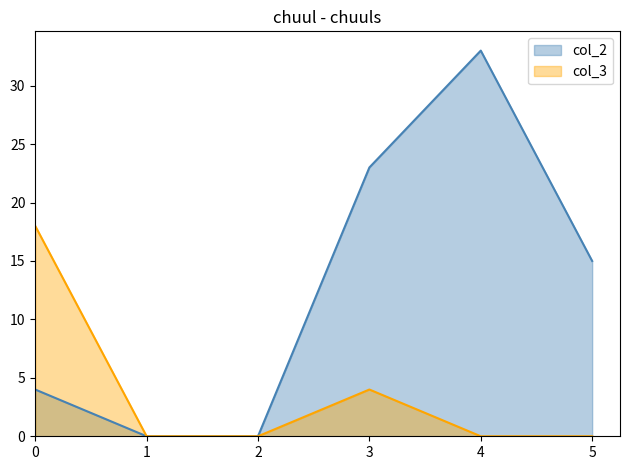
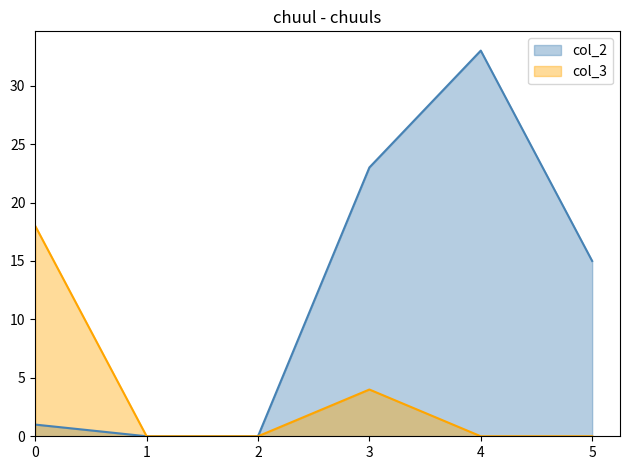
  {
    "col_2": {
-     "0": 4,
+     "0": 1,
      "3": 23,
      "4": 33,
      "5": 15
    },
    "col_3": {
      "0": 18,
      "3": 4,
      "4": 0,
      "5": 0
    }
  }
